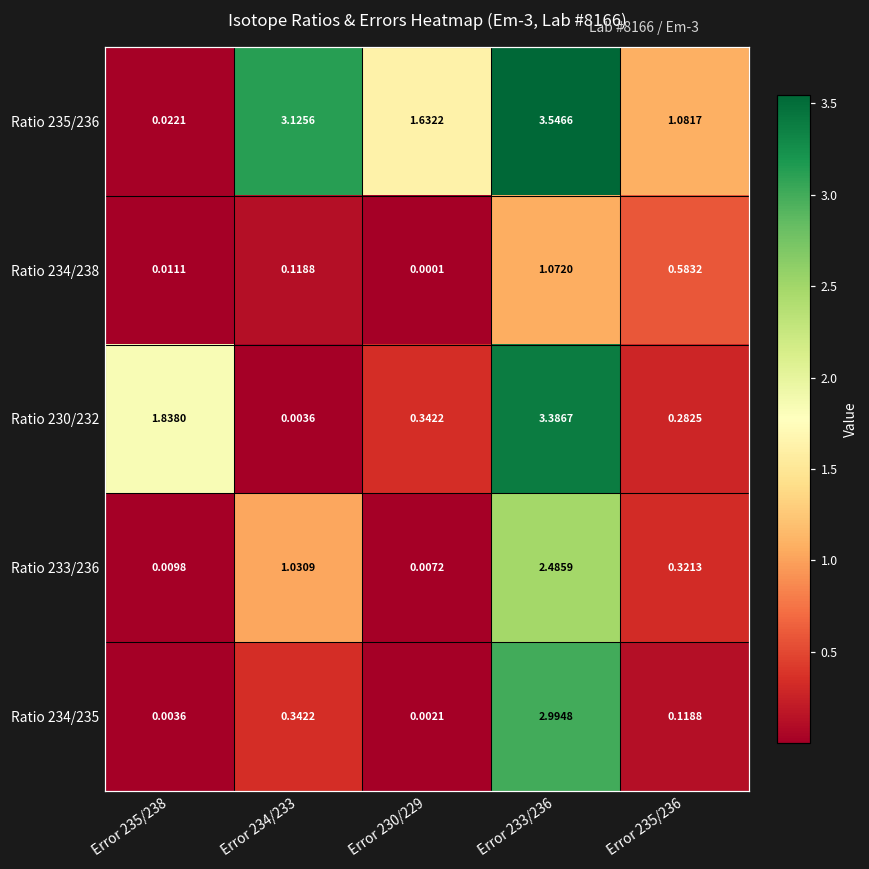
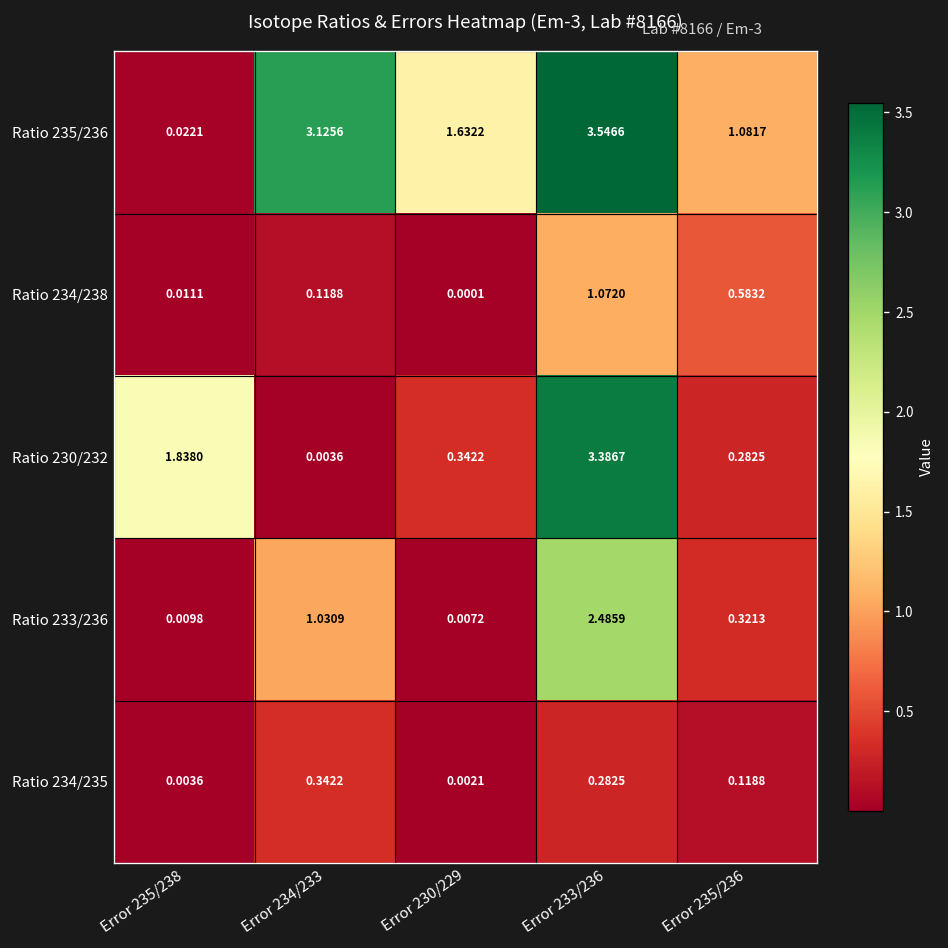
  {
    "Ratio 235/236": {
      "Error 235/238": 0.0221,
      "Error 234/233": 3.1256,
      "Error 230/229": 1.6322,
      "Error 233/236": 3.5466,
      "Error 235/236": 1.0817
    },
    "Ratio 234/238": {
      "Error 235/238": 0.0111,
      "Error 234/233": 0.1188,
      "Error 230/229": 0.0001,
      "Error 233/236": 1.0720,
      "Error 235/236": 0.5832
    },
    "Ratio 230/232": {
      "Error 235/238": 1.8380,
      "Error 234/233": 0.0036,
      "Error 230/229": 0.3422,
      "Error 233/236": 3.3867,
      "Error 235/236": 0.2825
    },
    "Ratio 233/236": {
      "Error 235/238": 0.0098,
      "Error 234/233": 1.0309,
      "Error 230/229": 0.0072,
      "Error 233/236": 2.4859,
      "Error 235/236": 0.3213
    },
    "Ratio 234/235": {
      "Error 235/238": 0.0036,
      "Error 234/233": 0.3422,
      "Error 230/229": 0.0021,
-     "Error 233/236": 2.9948,
+     "Error 233/236": 0.2825,
      "Error 235/236": 0.1188
    }
  }
